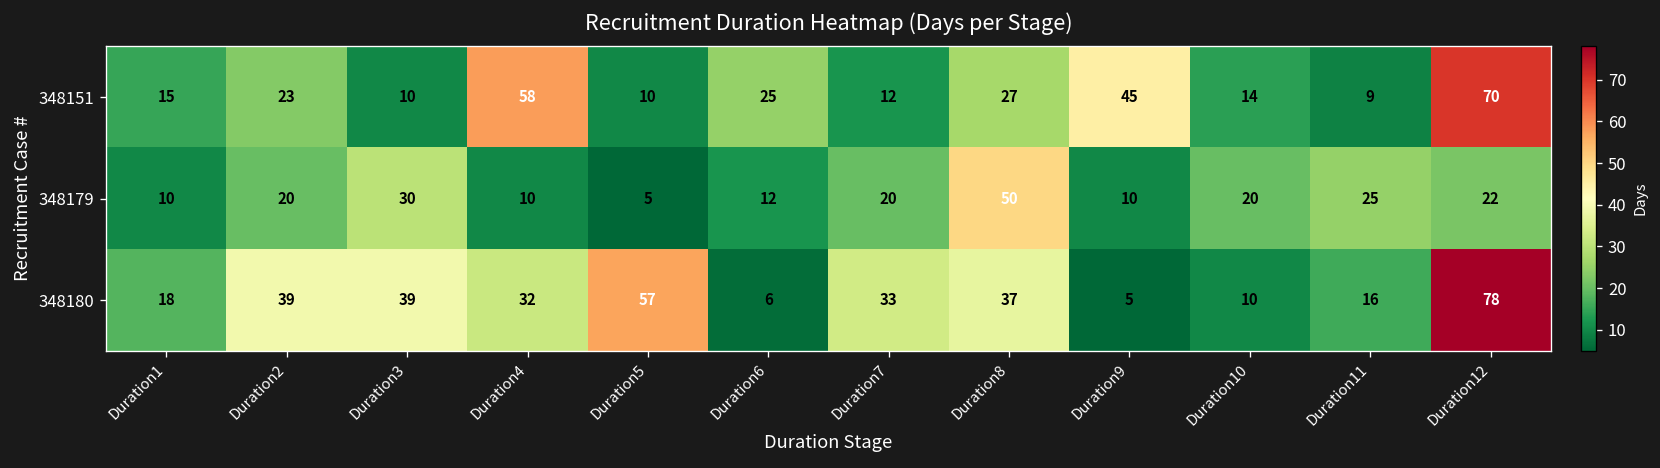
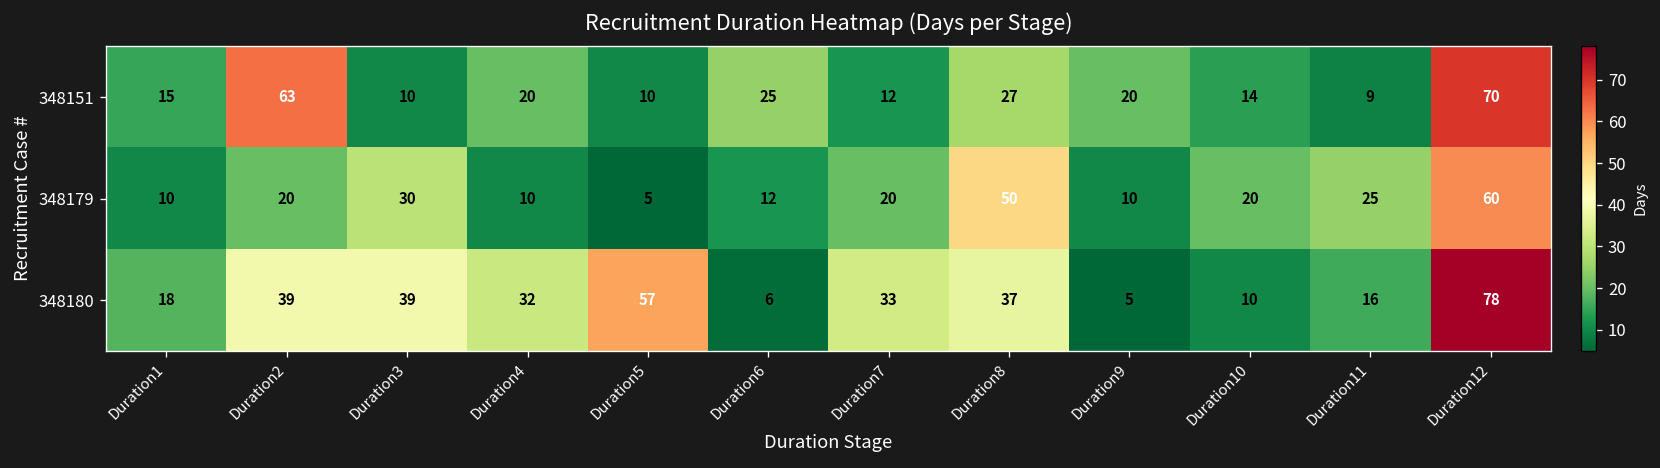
  {
    "348151": {
      "Duration1": 15,
-     "Duration2": 23,
+     "Duration2": 63,
      "Duration3": 10,
-     "Duration4": 58,
+     "Duration4": 20,
      "Duration5": 10,
      "Duration6": 25,
      "Duration7": 12,
      "Duration8": 27,
-     "Duration9": 45,
+     "Duration9": 20,
      "Duration10": 14,
      "Duration11": 9,
      "Duration12": 70
    },
    "348179": {
      "Duration1": 10,
      "Duration2": 20,
      "Duration3": 30,
      "Duration4": 10,
      "Duration5": 5,
      "Duration6": 12,
      "Duration7": 20,
      "Duration8": 50,
      "Duration9": 10,
      "Duration10": 20,
      "Duration11": 25,
-     "Duration12": 22
+     "Duration12": 60
    },
    "348180": {
      "Duration1": 18,
      "Duration2": 39,
      "Duration3": 39,
      "Duration4": 32,
      "Duration5": 57,
      "Duration6": 6,
      "Duration7": 33,
      "Duration8": 37,
      "Duration9": 5,
      "Duration10": 10,
      "Duration11": 16,
      "Duration12": 78
    }
  }
